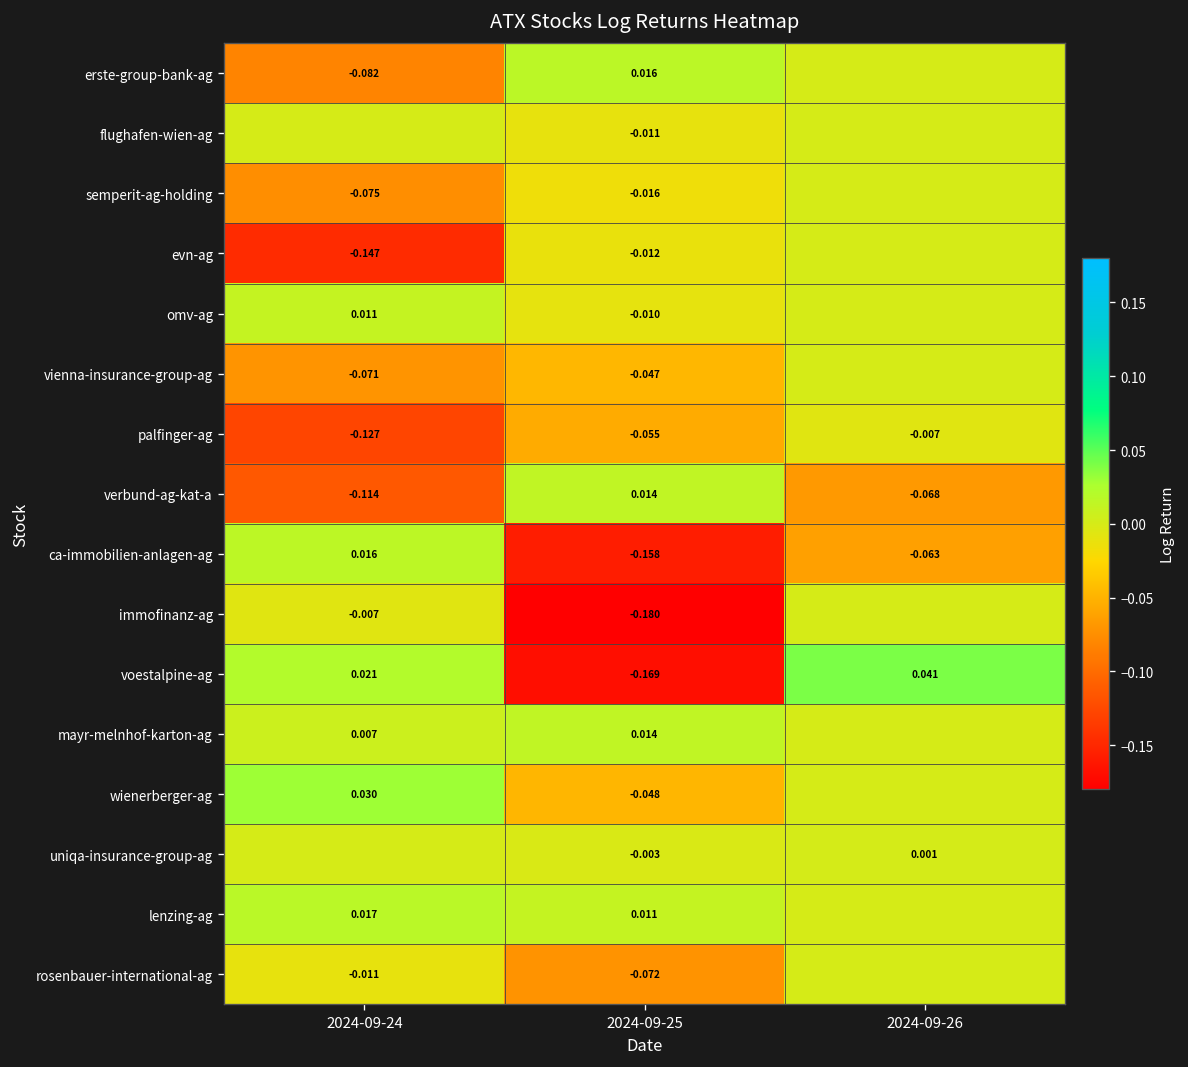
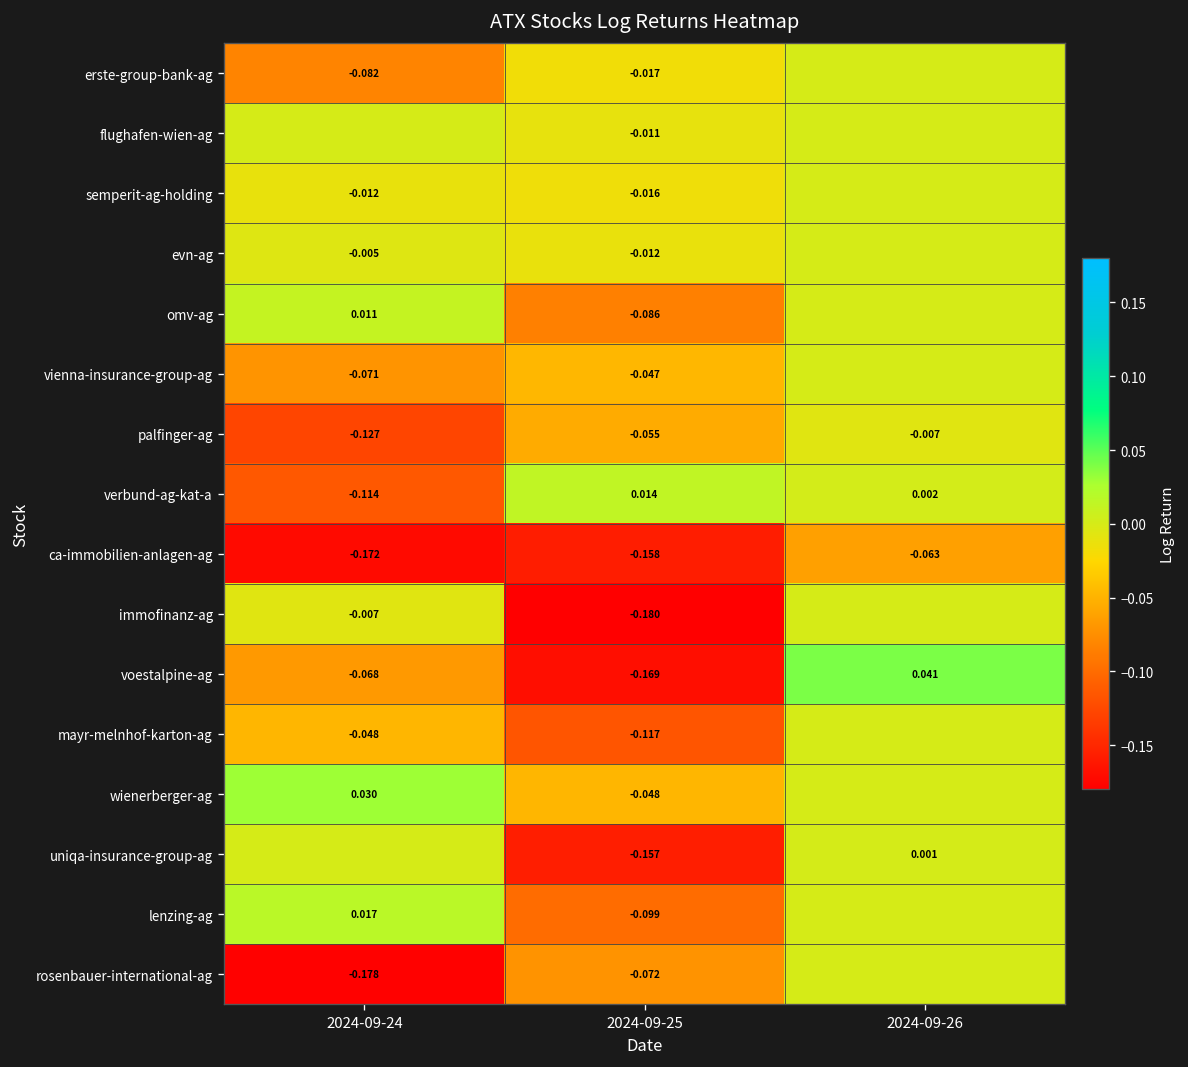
  {
    "erste-group-bank-ag": {
      "2024-09-24": -0.082,
-     "2024-09-25": 0.016
+     "2024-09-25": -0.017
    },
    "flughafen-wien-ag": {
      "2024-09-25": -0.011
    },
    "semperit-ag-holding": {
-     "2024-09-24": -0.075,
+     "2024-09-24": -0.012,
      "2024-09-25": -0.016
    },
    "evn-ag": {
-     "2024-09-24": -0.147,
+     "2024-09-24": -0.005,
      "2024-09-25": -0.012
    },
    "omv-ag": {
      "2024-09-24": 0.011,
-     "2024-09-25": -0.010
+     "2024-09-25": -0.086
    },
    "vienna-insurance-group-ag": {
      "2024-09-24": -0.071,
      "2024-09-25": -0.047
    },
    "palfinger-ag": {
      "2024-09-24": -0.127,
      "2024-09-25": -0.055,
      "2024-09-26": -0.007
    },
    "verbund-ag-kat-a": {
      "2024-09-24": -0.114,
      "2024-09-25": 0.014,
-     "2024-09-26": -0.068
+     "2024-09-26": 0.002
    },
    "ca-immobilien-anlagen-ag": {
-     "2024-09-24": 0.016,
+     "2024-09-24": -0.172,
      "2024-09-25": -0.158,
      "2024-09-26": -0.063
    },
    "immofinanz-ag": {
      "2024-09-24": -0.007,
      "2024-09-25": -0.180
    },
    "voestalpine-ag": {
-     "2024-09-24": 0.021,
+     "2024-09-24": -0.068,
      "2024-09-25": -0.169,
      "2024-09-26": 0.041
    },
    "mayr-melnhof-karton-ag": {
-     "2024-09-24": 0.007,
-     "2024-09-25": 0.014
+     "2024-09-24": -0.048,
+     "2024-09-25": -0.117
    },
    "wienerberger-ag": {
      "2024-09-24": 0.030,
      "2024-09-25": -0.048
    },
    "uniqa-insurance-group-ag": {
-     "2024-09-25": -0.003,
+     "2024-09-25": -0.157,
      "2024-09-26": 0.001
    },
    "lenzing-ag": {
      "2024-09-24": 0.017,
-     "2024-09-25": 0.011
+     "2024-09-25": -0.099
    },
    "rosenbauer-international-ag": {
-     "2024-09-24": -0.011,
+     "2024-09-24": -0.178,
      "2024-09-25": -0.072
    }
  }
